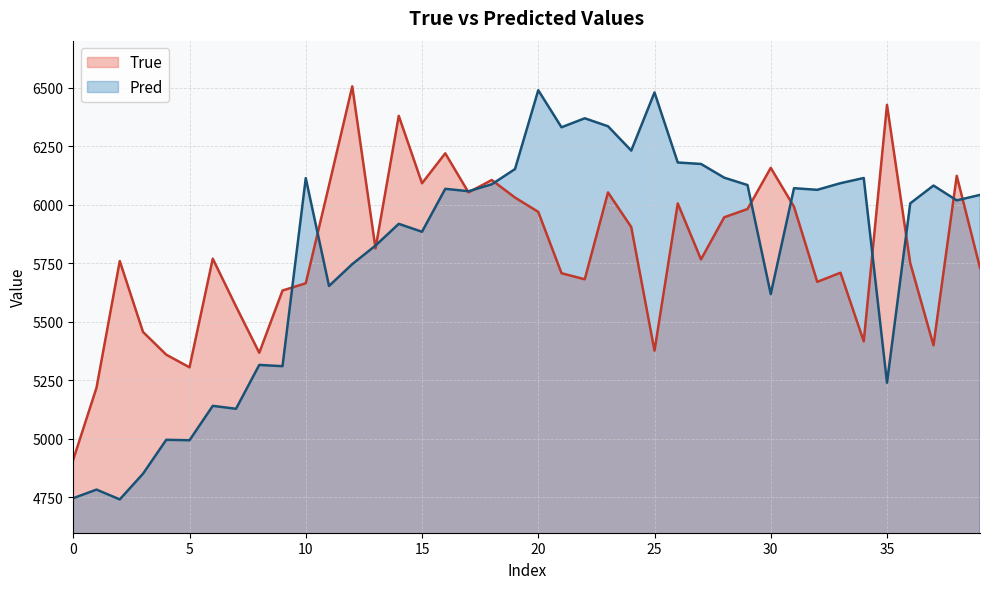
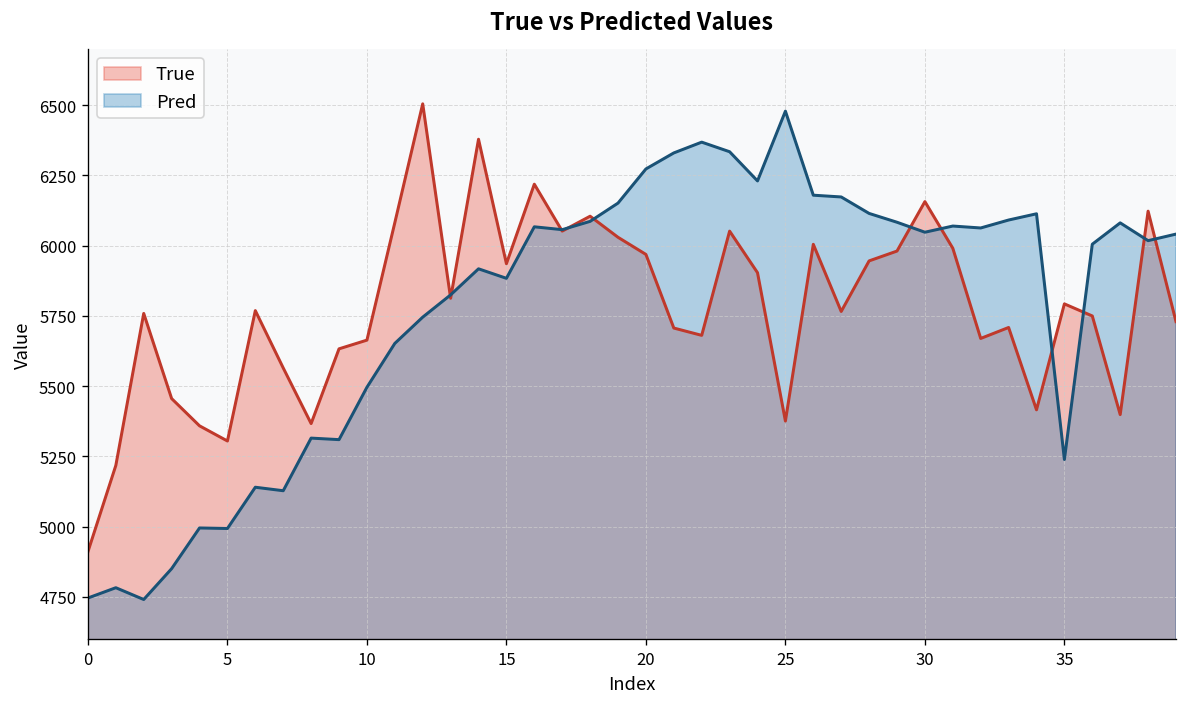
  {
    "True": {
      "0": 4910,
      "5": 5310,
      "10": 5660,
-     "15": 6090,
+     "15": 5940,
      "20": 5970,
      "25": 5380,
      "30": 6160,
-     "35": 6430
+     "35": 5790
    },
    "Pred": {
      "0": 4750,
      "5": 4990,
-     "10": 6110,
+     "10": 5500,
      "15": 5880,
-     "20": 6490,
+     "20": 6270,
      "25": 6480,
-     "30": 5620,
+     "30": 6050,
      "35": 5240
    }
  }
